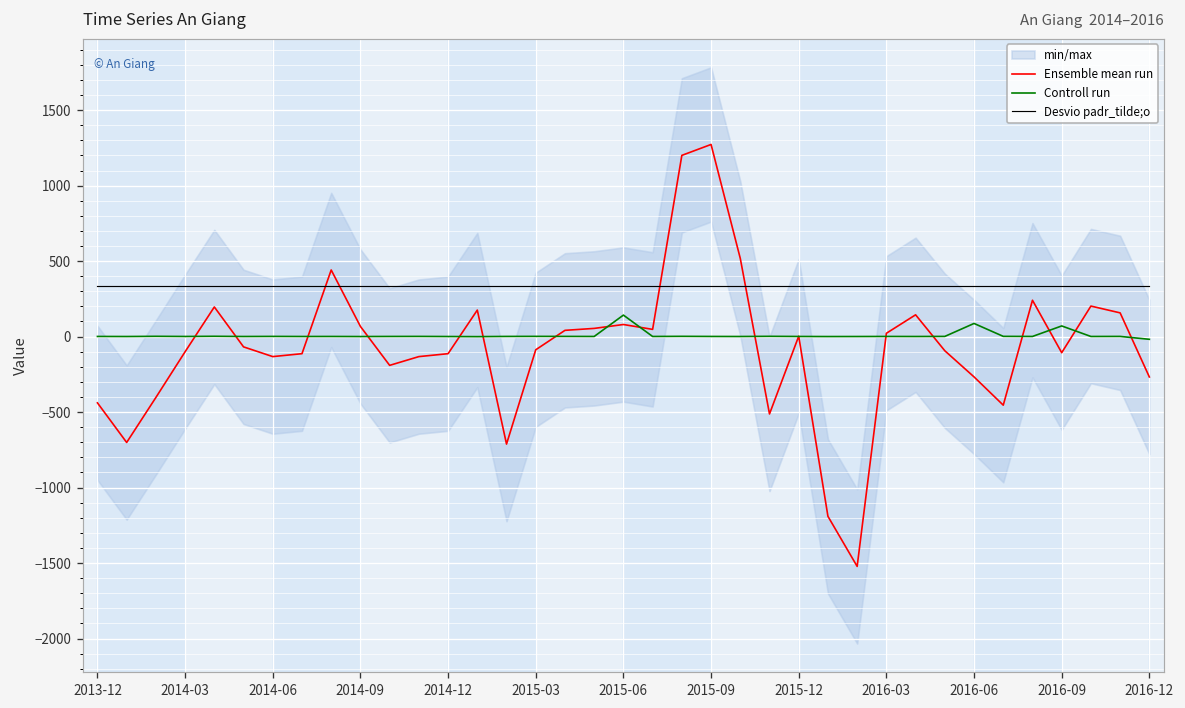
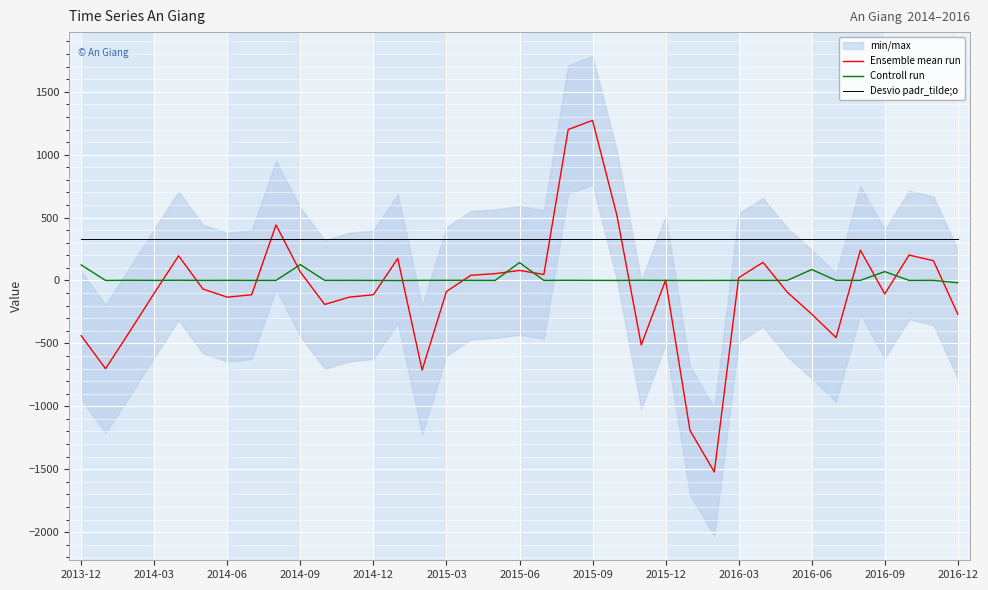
  {
    "Ensemble mean run": {
      "2013-12": -440,
      "2014-03": -100,
      "2014-06": -130,
      "2014-09": 70,
      "2014-12": -110,
      "2015-03": -90,
      "2015-06": 80,
      "2015-09": 1270,
      "2016-03": 20,
      "2016-06": -270,
      "2016-09": -110,
      "2016-12": -270
    },
    "Controll run": {
-     "2013-12": 0,
+     "2013-12": 120,
      "2014-03": 0,
      "2014-06": 0,
-     "2014-09": 0,
+     "2014-09": 130,
      "2014-12": 0,
      "2015-03": 0,
      "2015-06": 140,
      "2015-09": 0,
      "2016-03": 0,
      "2016-06": 90,
      "2016-09": 70,
      "2016-12": -20
    },
    "Desvio padr_tilde;o": {
      "2013-12": 330,
      "2014-03": 330,
      "2014-06": 330,
      "2014-09": 330,
      "2014-12": 330,
      "2015-03": 330,
      "2015-06": 330,
      "2015-09": 330,
      "2015-12": 330,
      "2016-03": 330,
      "2016-06": 330,
      "2016-09": 330,
      "2016-12": 330
    }
  }
